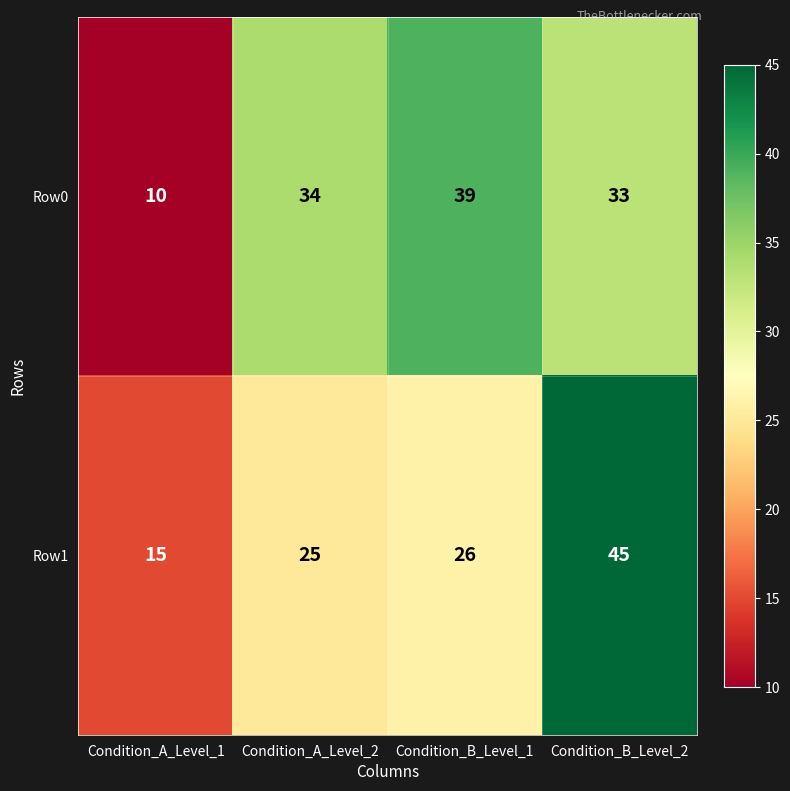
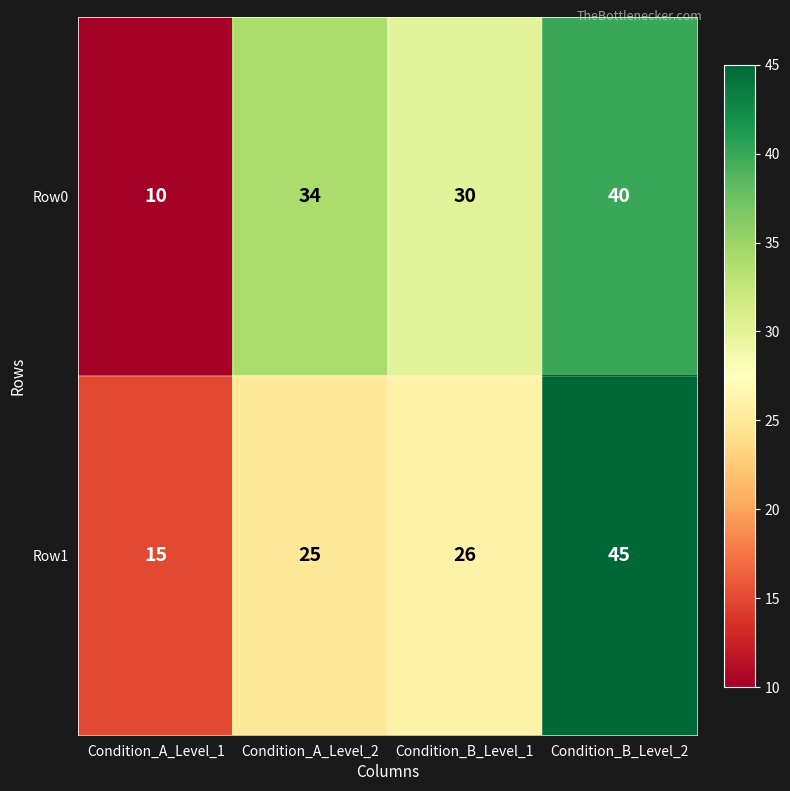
  {
    "Row0": {
      "Condition_A_Level_1": 10,
      "Condition_A_Level_2": 34,
-     "Condition_B_Level_1": 39,
-     "Condition_B_Level_2": 33
+     "Condition_B_Level_1": 30,
+     "Condition_B_Level_2": 40
    },
    "Row1": {
      "Condition_A_Level_1": 15,
      "Condition_A_Level_2": 25,
      "Condition_B_Level_1": 26,
      "Condition_B_Level_2": 45
    }
  }
